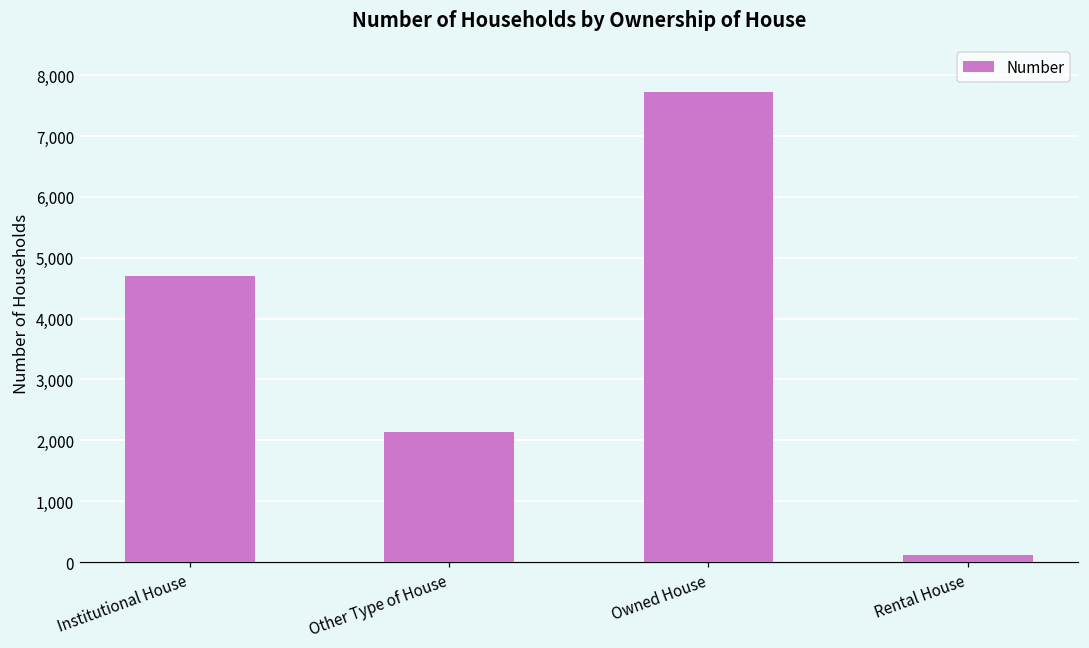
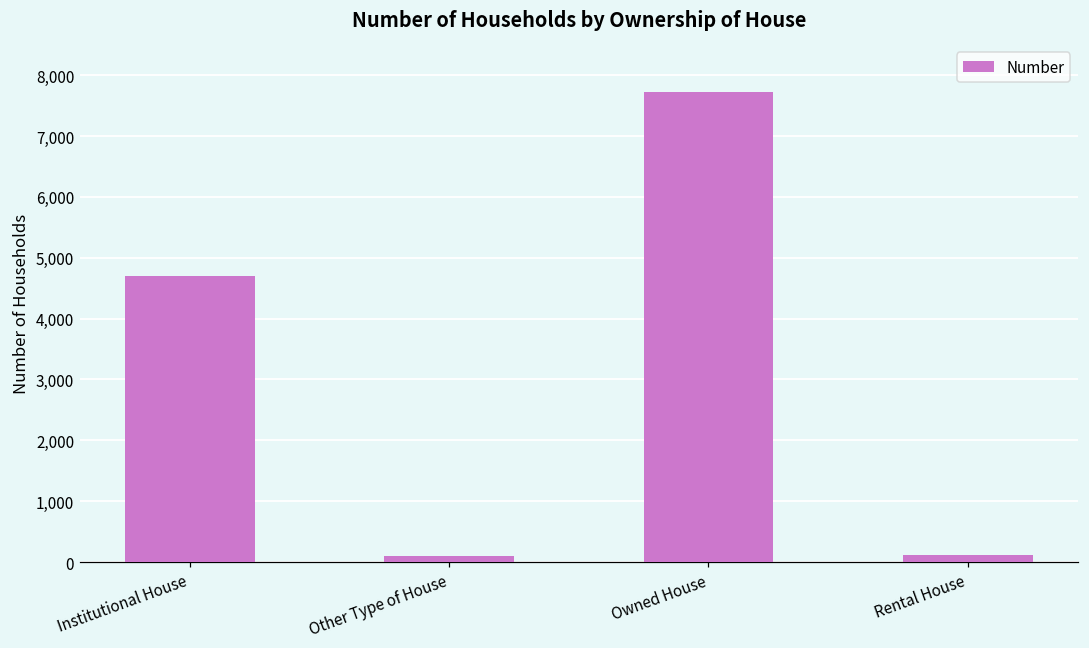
  {
    "Institutional House": "4,700",
-   "Other Type of House": "2,100",
+   "Other Type of House": "100",
    "Owned House": "7,700",
    "Rental House": "100"
  }
